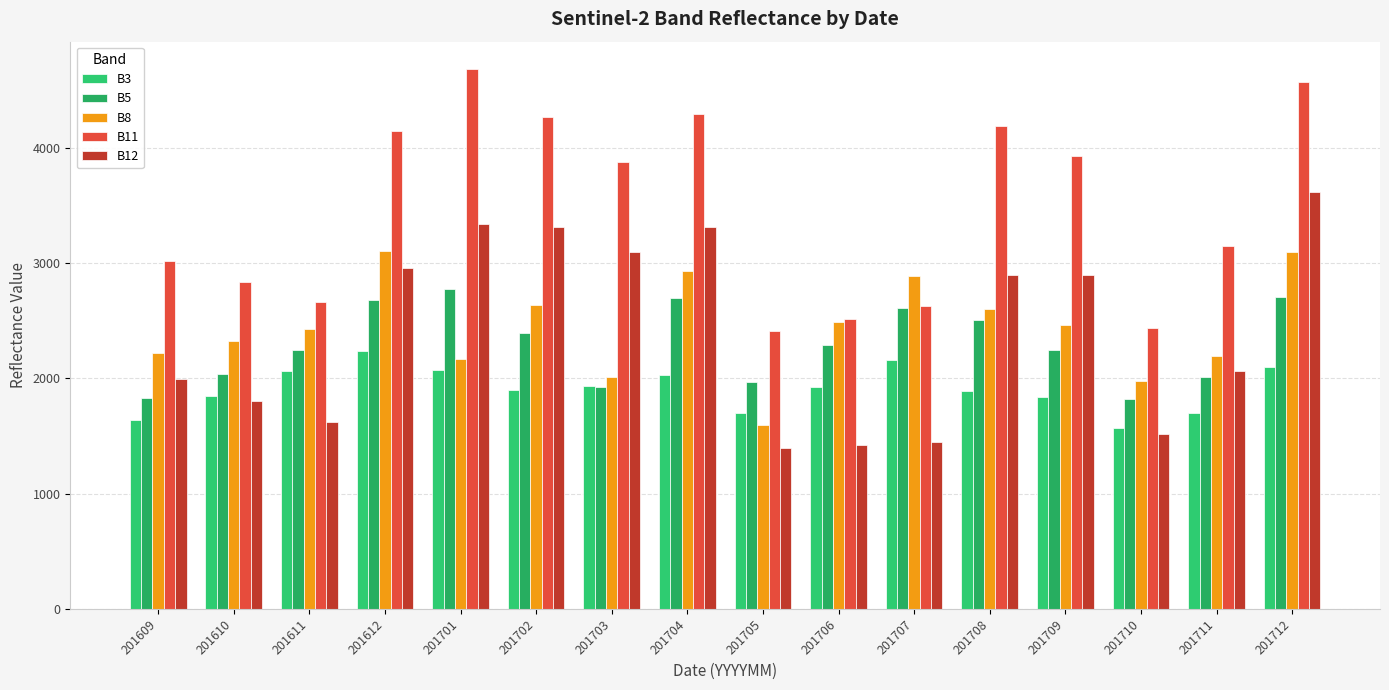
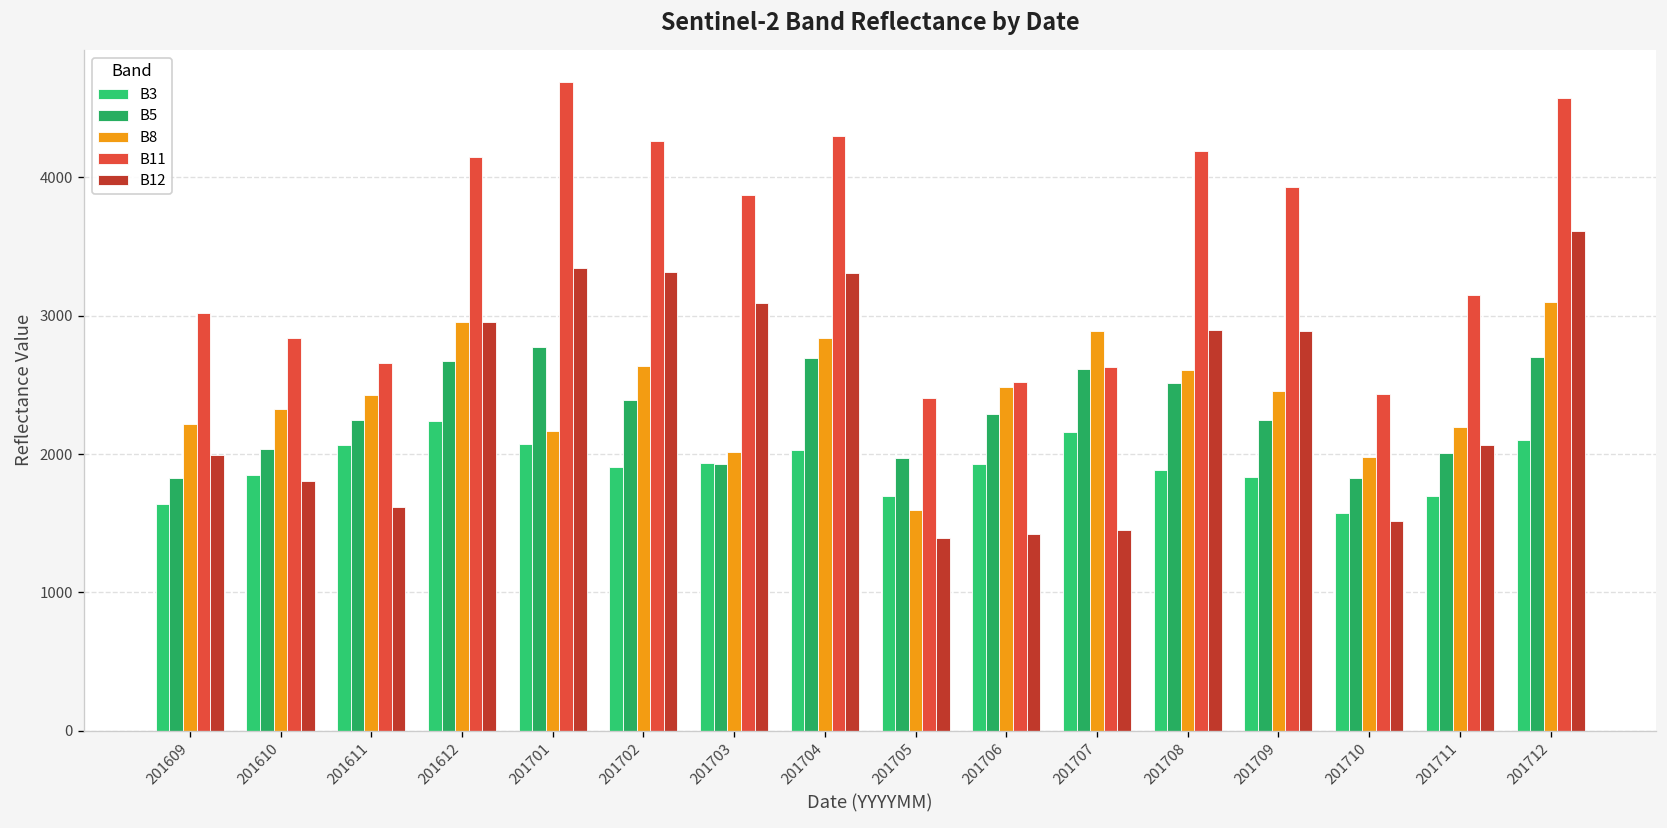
  {
    "B8": {
      "201609": 2220,
      "201610": 2320,
      "201611": 2430,
-     "201612": 3100,
+     "201612": 2950,
      "201701": 2170,
      "201702": 2640,
      "201703": 2020,
-     "201704": 2940,
+     "201704": 2840,
      "201705": 1600,
      "201706": 2490,
      "201707": 2890,
      "201708": 2610,
      "201709": 2460,
      "201710": 1980,
      "201711": 2200,
      "201712": 3100
    }
  }
